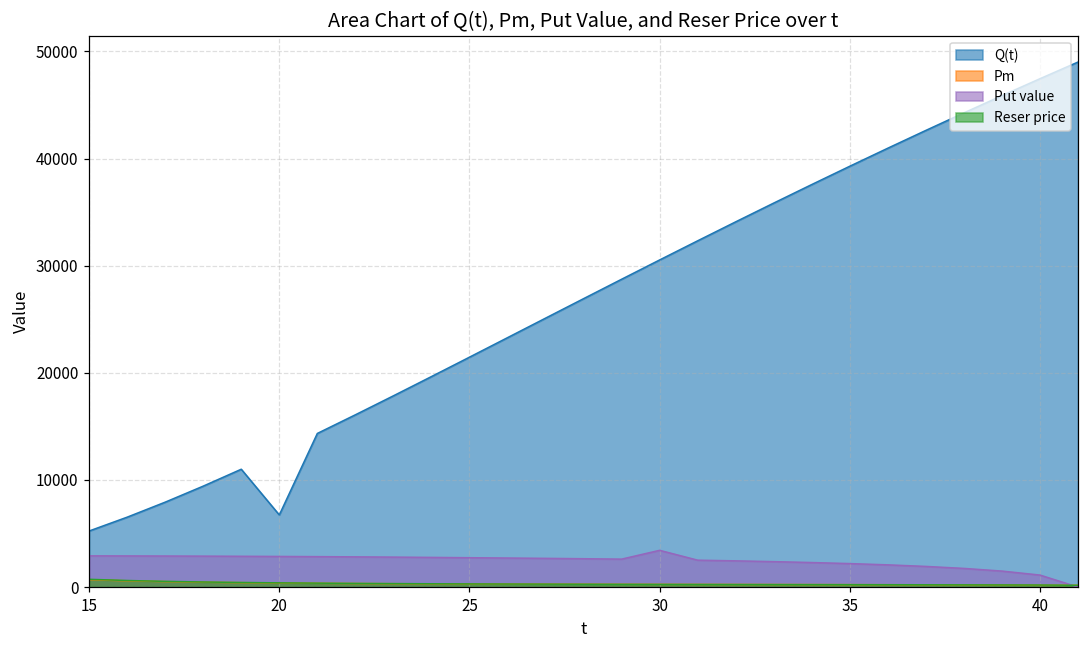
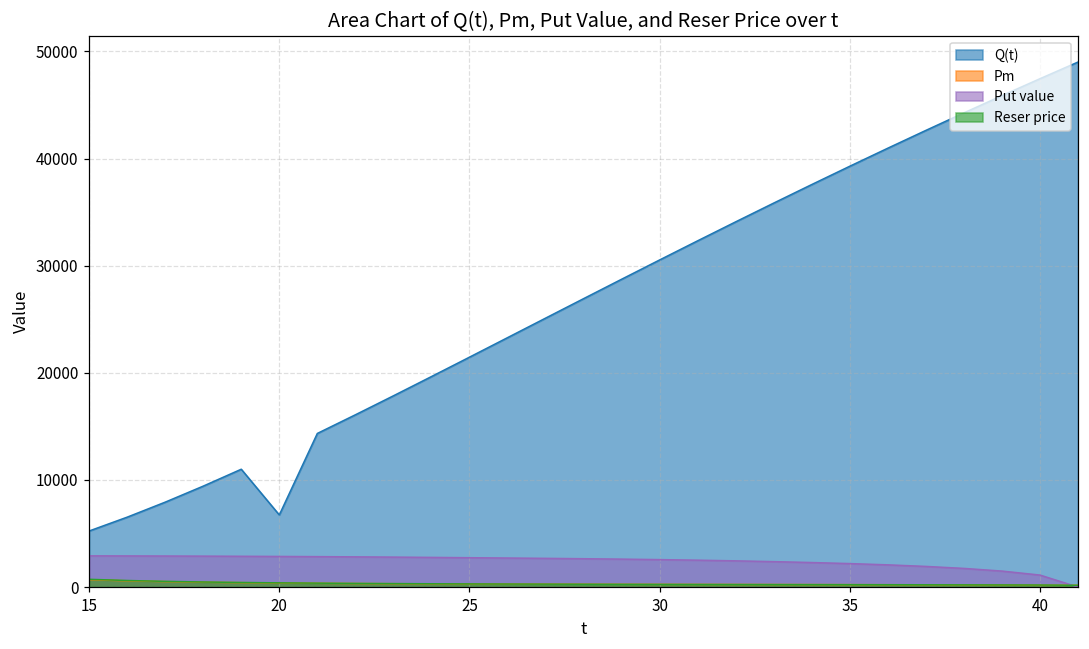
  {
    "Q(t)": {
      "15": 5000,
      "20": 7000,
      "25": 21000,
      "30": 31000,
      "35": 39000
    },
    "Put value": {
      "15": 3000,
      "20": 3000,
      "25": 3000,
-     "30": 3400,
+     "30": 2600,
      "35": 2000,
      "40": 1000
    }
  }
